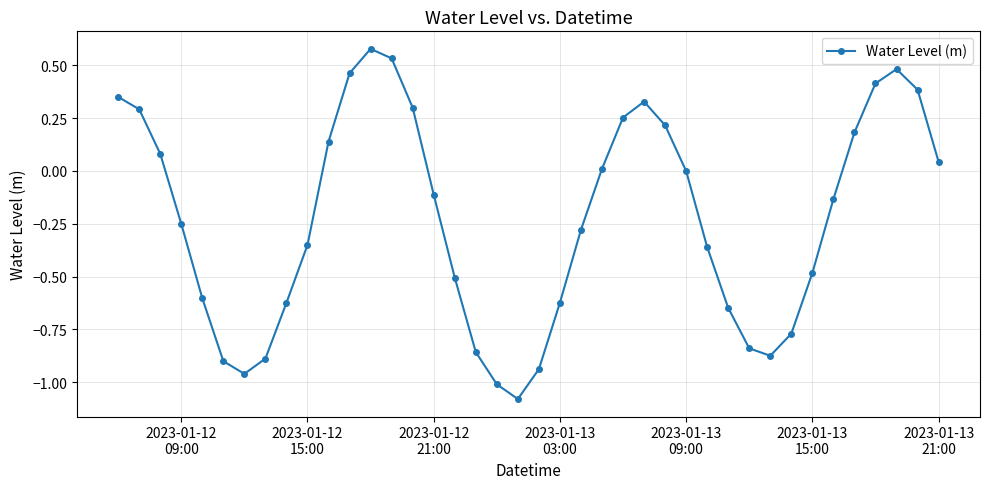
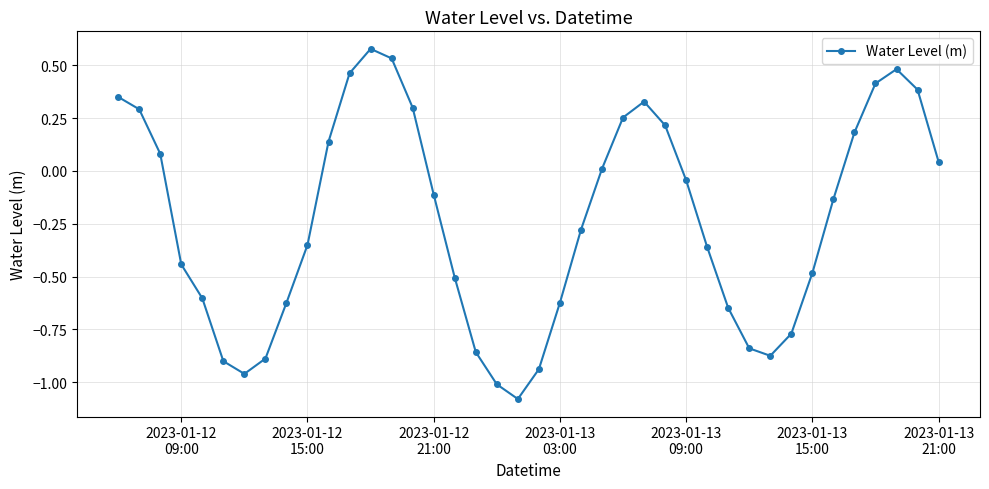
  {
-   "2023-01-12 09:00": -0.25,
+   "2023-01-12 09:00": -0.44,
    "2023-01-12 15:00": -0.35,
    "2023-01-12 21:00": -0.11,
    "2023-01-13 03:00": -0.62,
-   "2023-01-13 09:00": 0.00,
+   "2023-01-13 09:00": -0.04,
    "2023-01-13 15:00": -0.48,
    "2023-01-13 21:00": 0.04
  }
